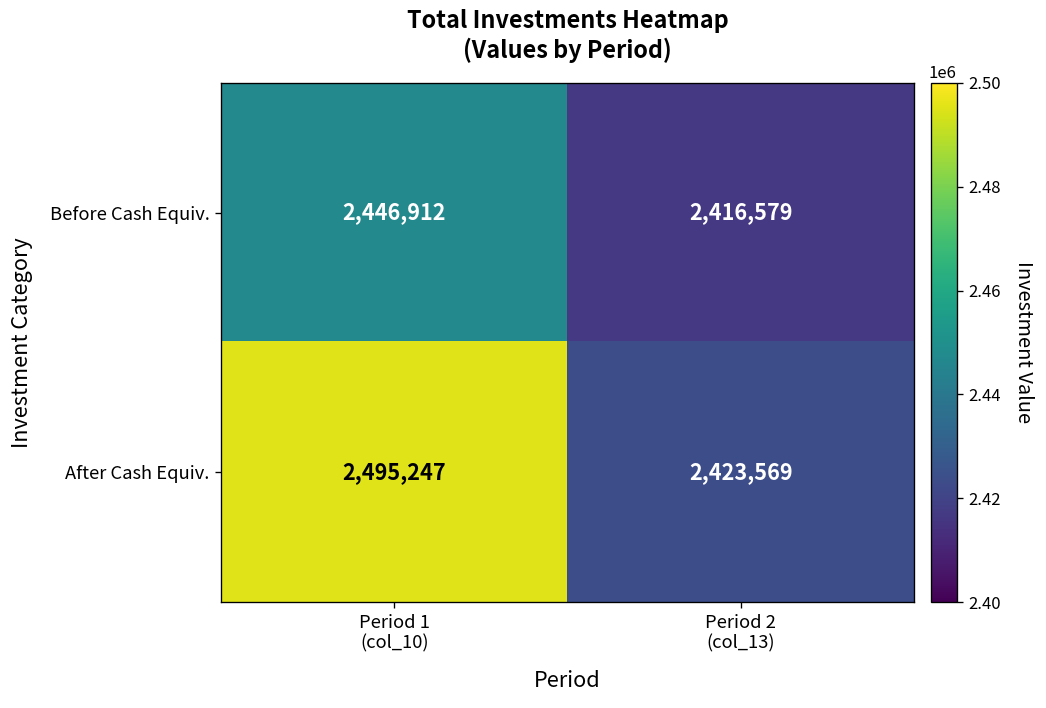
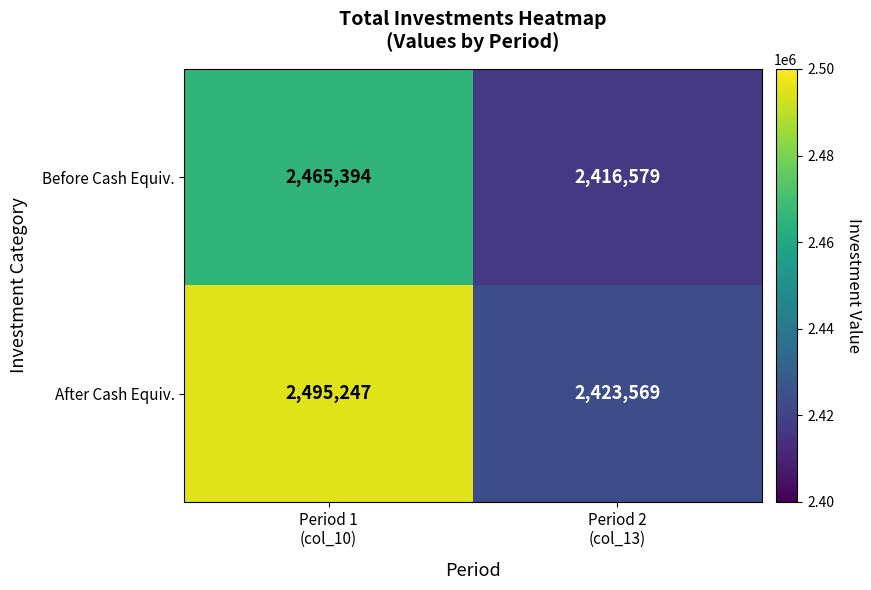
  {
    "Before Cash Equiv.": {
-     "Period 1 (col_10)": "2,446,912",
+     "Period 1 (col_10)": "2,465,394",
      "Period 2 (col_13)": "2,416,579"
    },
    "After Cash Equiv.": {
      "Period 1 (col_10)": "2,495,247",
      "Period 2 (col_13)": "2,423,569"
    }
  }
